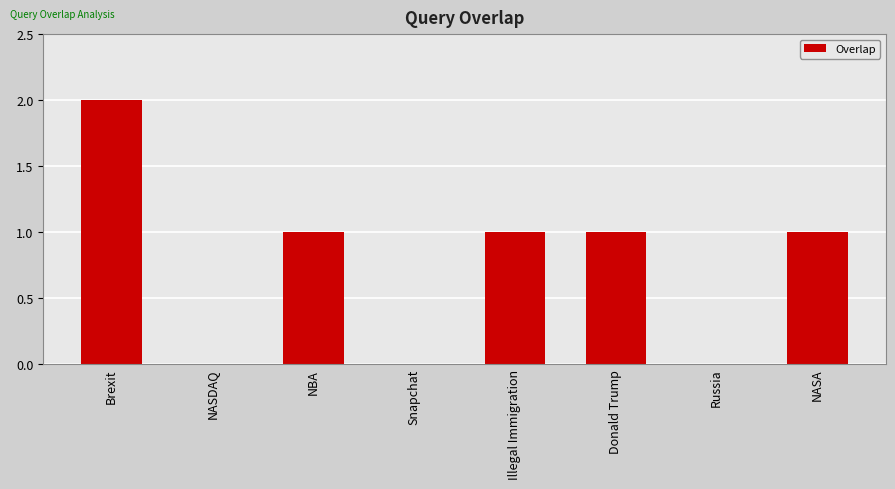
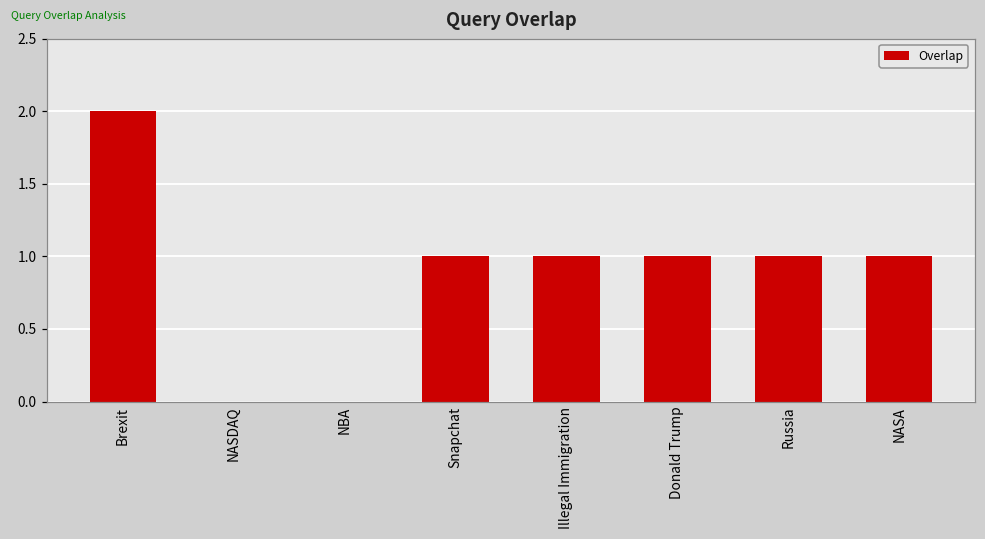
  {
    "Brexit": 2,
    "NASDAQ": 0,
-   "NBA": 1,
-   "Snapchat": 0,
+   "NBA": 0,
+   "Snapchat": 1,
    "Illegal Immigration": 1,
    "Donald Trump": 1,
-   "Russia": 0,
+   "Russia": 1,
    "NASA": 1
  }
